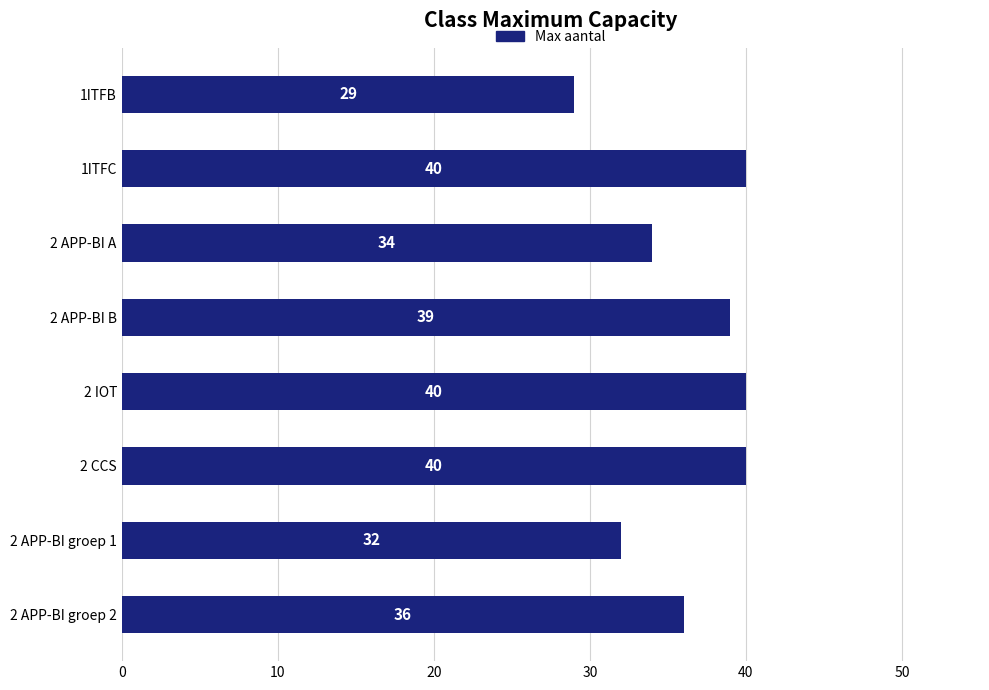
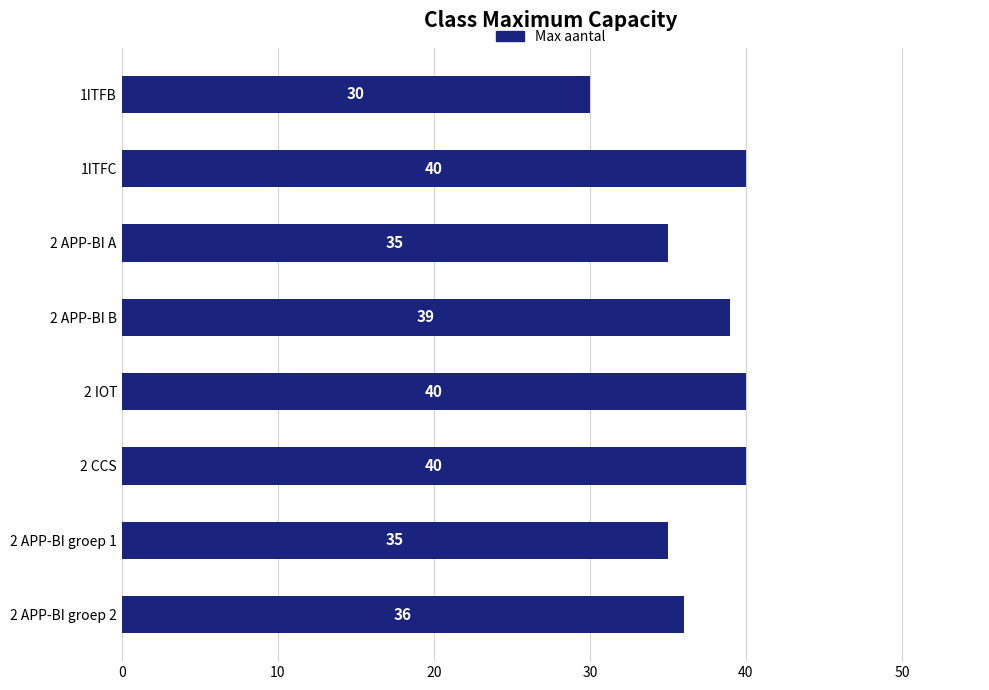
  {
-   "1ITFB": 29,
+   "1ITFB": 30,
    "1ITFC": 40,
-   "2 APP-BI A": 34,
+   "2 APP-BI A": 35,
    "2 APP-BI B": 39,
    "2 IOT": 40,
    "2 CCS": 40,
-   "2 APP-BI groep 1": 32,
+   "2 APP-BI groep 1": 35,
    "2 APP-BI groep 2": 36
  }
